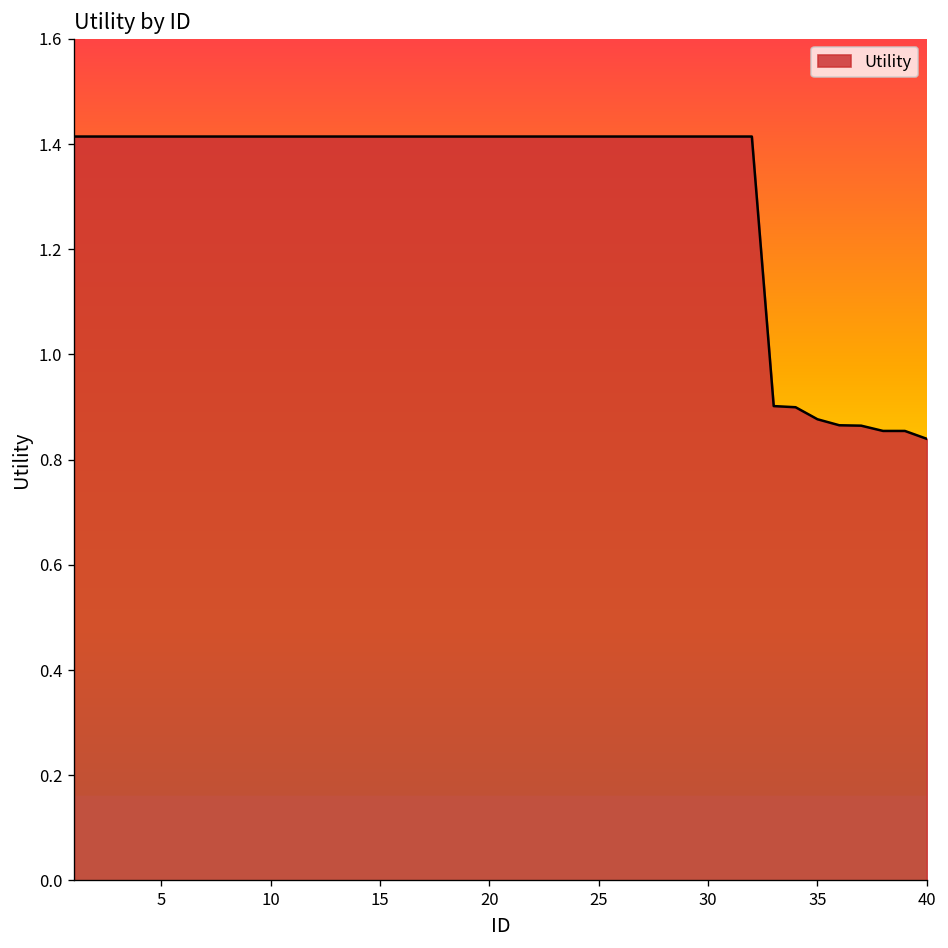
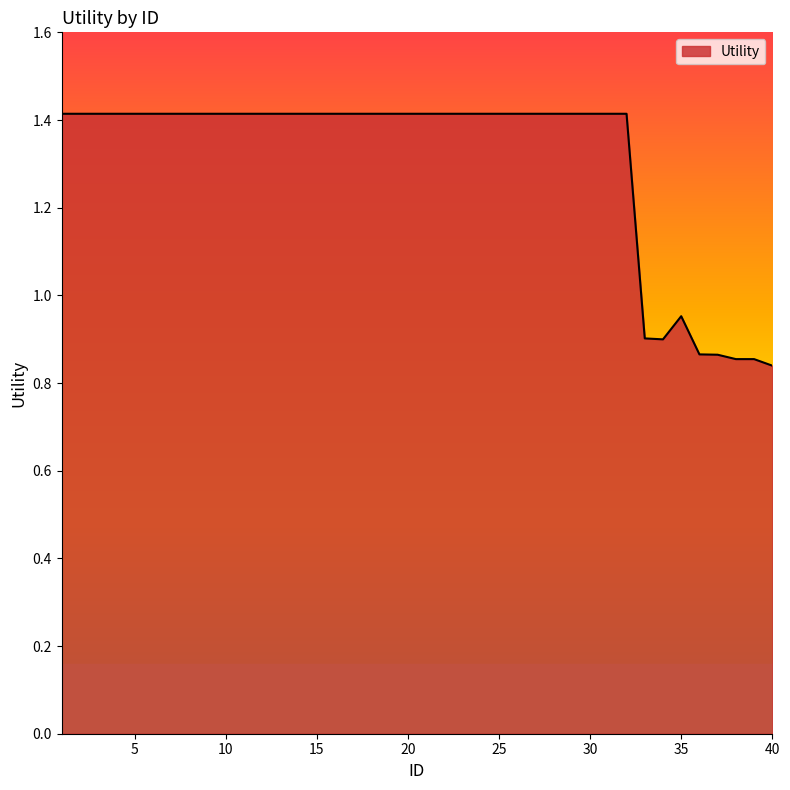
  {
    "5": 1.41,
    "10": 1.41,
    "15": 1.41,
    "20": 1.41,
    "25": 1.41,
    "30": 1.41,
-   "35": 0.88,
+   "35": 0.95,
    "40": 0.84
  }
